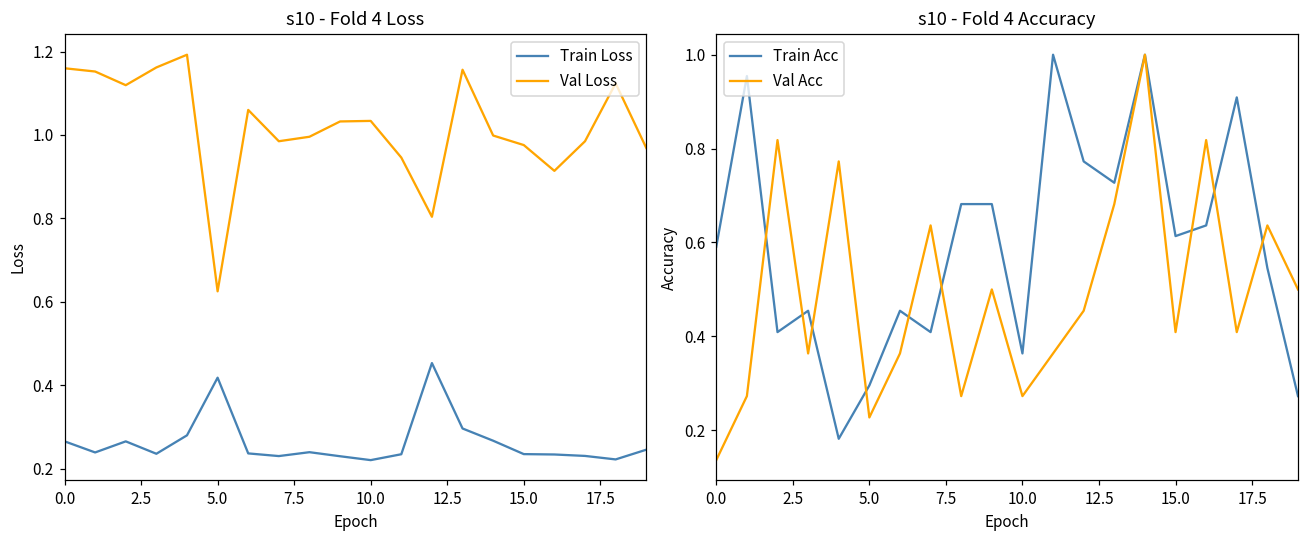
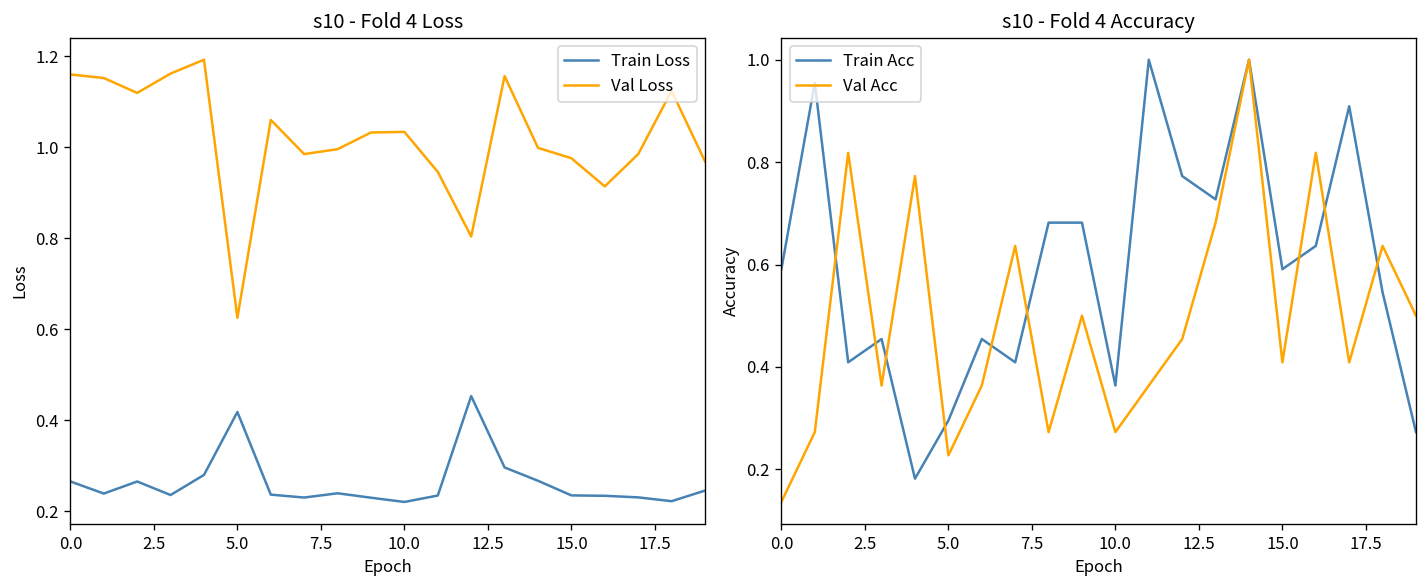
  {
    "s10 - Fold 4 Loss": {
      "Train Loss": {
        "0.0": 0.27,
        "5.0": 0.42,
        "10.0": 0.22,
        "15.0": 0.24
      },
      "Val Loss": {
        "0.0": 1.16,
        "5.0": 0.63,
        "10.0": 1.03,
        "15.0": 0.98
      }
    },
    "s10 - Fold 4 Accuracy": {
      "Train Acc": {
        "0.0": 0.59,
        "5.0": 0.30,
        "10.0": 0.36,
-       "15.0": 0.61
+       "15.0": 0.59
      },
      "Val Acc": {
        "0.0": 0.14,
        "5.0": 0.23,
        "10.0": 0.27,
        "15.0": 0.41
      }
    }
  }
